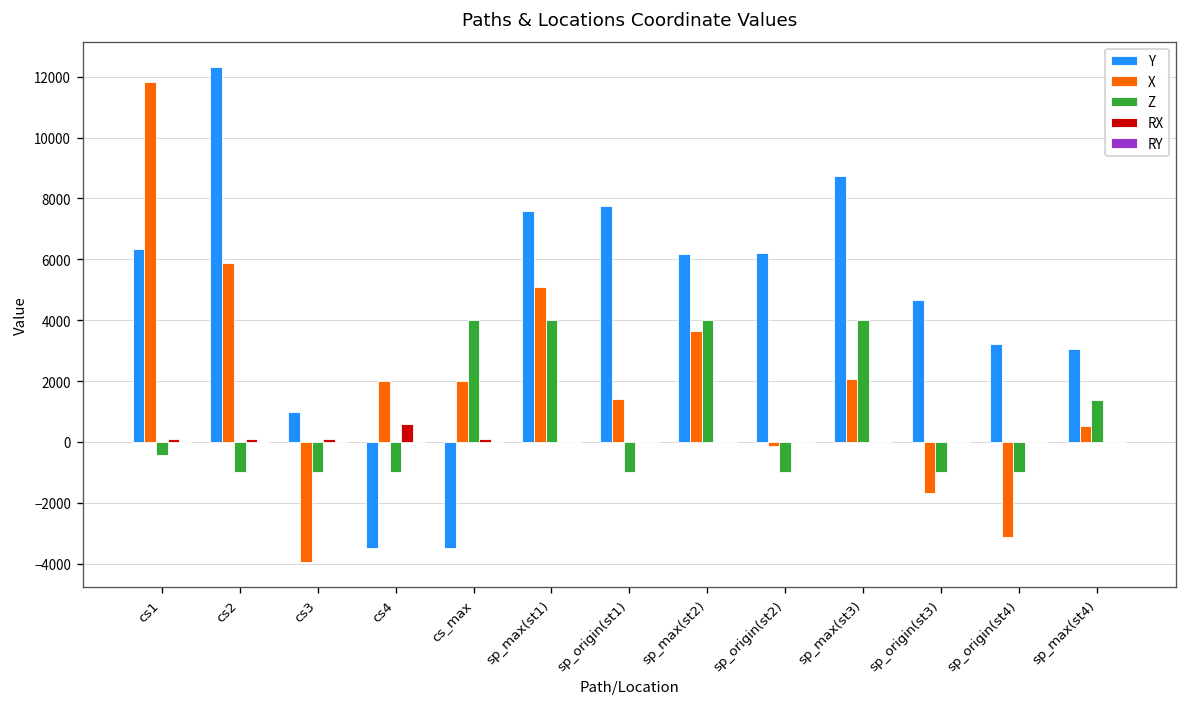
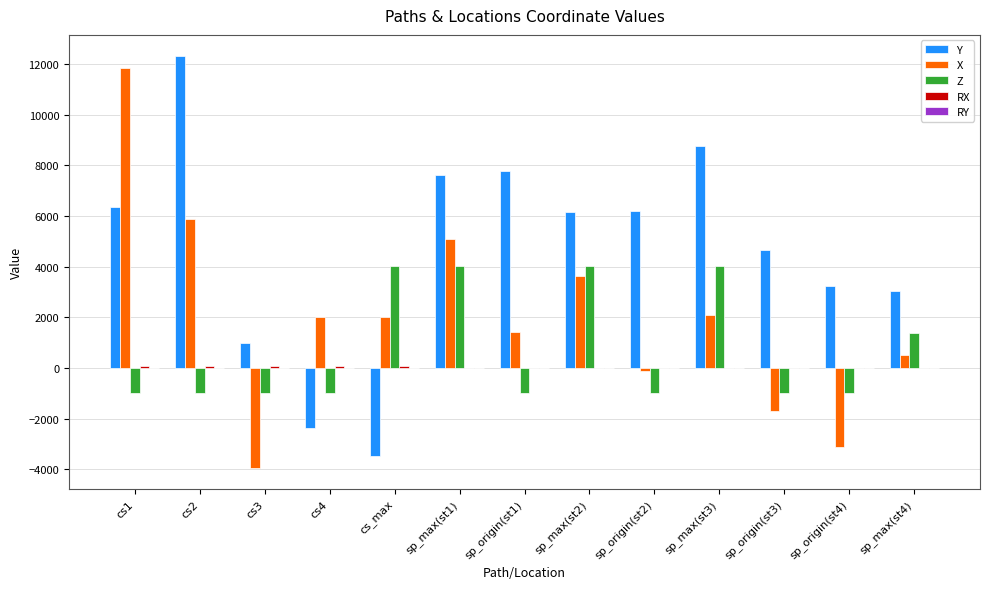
  {
    "Y": {
      "cs1": 6400,
      "cs2": 12300,
      "cs3": 1000,
-     "cs4": -3500,
+     "cs4": -2400,
      "cs_max": -3500,
      "sp_max(st1)": 7600,
      "sp_origin(st1)": 7800,
      "sp_max(st2)": 6200,
      "sp_origin(st2)": 6200,
      "sp_max(st3)": 8700,
      "sp_origin(st3)": 4700,
      "sp_origin(st4)": 3200,
      "sp_max(st4)": 3000
    },
    "X": {
      "cs1": 11800,
      "cs2": 5900,
      "cs3": -4000,
      "cs4": 2000,
      "cs_max": 2000,
      "sp_max(st1)": 5100,
      "sp_origin(st1)": 1400,
      "sp_max(st2)": 3600,
      "sp_origin(st2)": -100,
      "sp_max(st3)": 2100,
      "sp_origin(st3)": -1700,
      "sp_origin(st4)": -3100,
      "sp_max(st4)": 500
    },
    "Z": {
-     "cs1": -400,
+     "cs1": -1000,
      "cs2": -1000,
      "cs3": -1000,
      "cs4": -1000,
      "cs_max": 4000,
      "sp_max(st1)": 4000,
      "sp_origin(st1)": -1000,
      "sp_max(st2)": 4000,
      "sp_origin(st2)": -1000,
      "sp_max(st3)": 4000,
      "sp_origin(st3)": -1000,
      "sp_origin(st4)": -1000,
      "sp_max(st4)": 1400
    },
    "RX": {
-     "cs4": 600,
+     "cs4": 100,
      "sp_max(st1)": 0,
      "sp_origin(st1)": 0,
      "sp_max(st2)": 0,
      "sp_origin(st2)": 0,
      "sp_max(st3)": 0,
      "sp_origin(st3)": 0,
      "sp_origin(st4)": 0,
      "sp_max(st4)": 0
    },
    "RY": {
      "cs1": 0,
      "cs2": 0,
      "cs3": 0,
      "cs4": 0,
      "cs_max": 0,
      "sp_max(st1)": 0,
      "sp_origin(st1)": 0,
      "sp_max(st2)": 0,
      "sp_origin(st2)": 0,
      "sp_max(st3)": 0,
      "sp_origin(st3)": 0,
      "sp_origin(st4)": 0,
      "sp_max(st4)": 0
    }
  }
